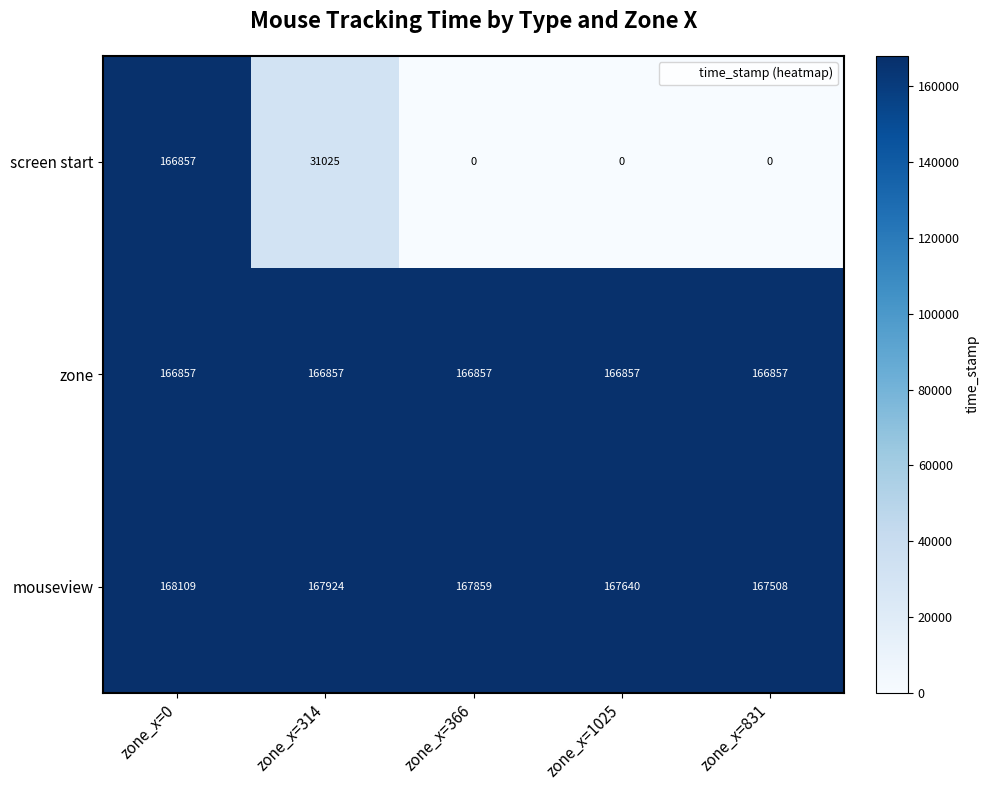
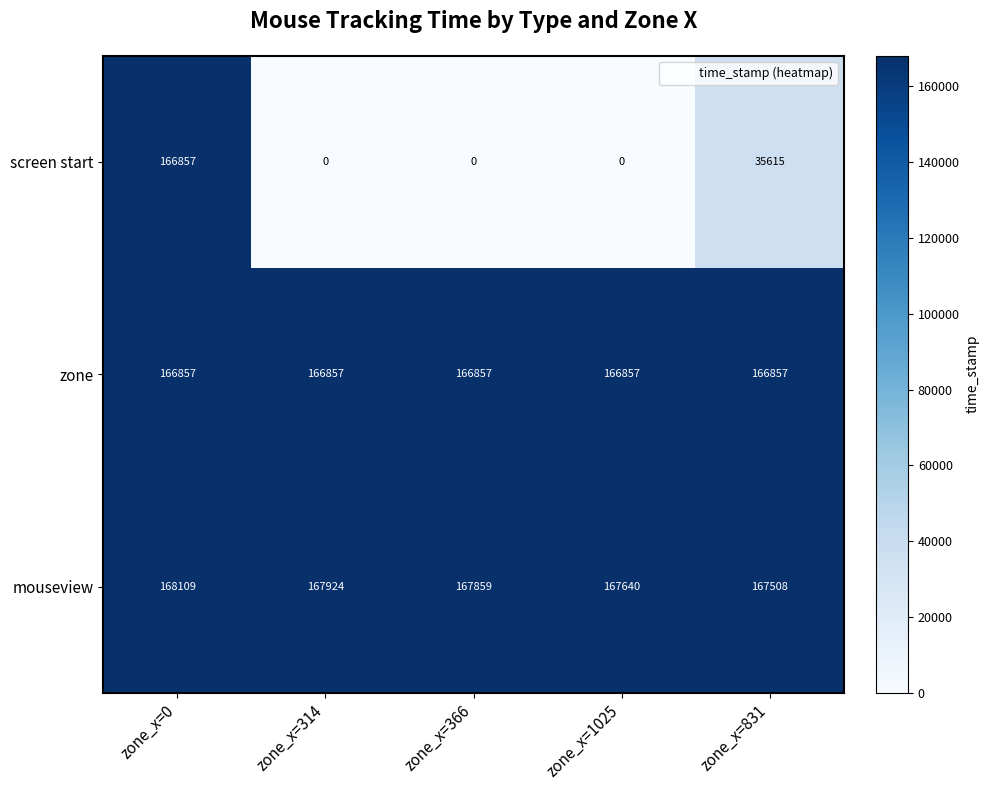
  {
    "screen start": {
      "zone_x=0": 166857,
-     "zone_x=314": 31025,
+     "zone_x=314": 0,
      "zone_x=366": 0,
      "zone_x=1025": 0,
-     "zone_x=831": 0
+     "zone_x=831": 35615
    },
    "zone": {
      "zone_x=0": 166857,
      "zone_x=314": 166857,
      "zone_x=366": 166857,
      "zone_x=1025": 166857,
      "zone_x=831": 166857
    },
    "mouseview": {
      "zone_x=0": 168109,
      "zone_x=314": 167924,
      "zone_x=366": 167859,
      "zone_x=1025": 167640,
      "zone_x=831": 167508
    }
  }
